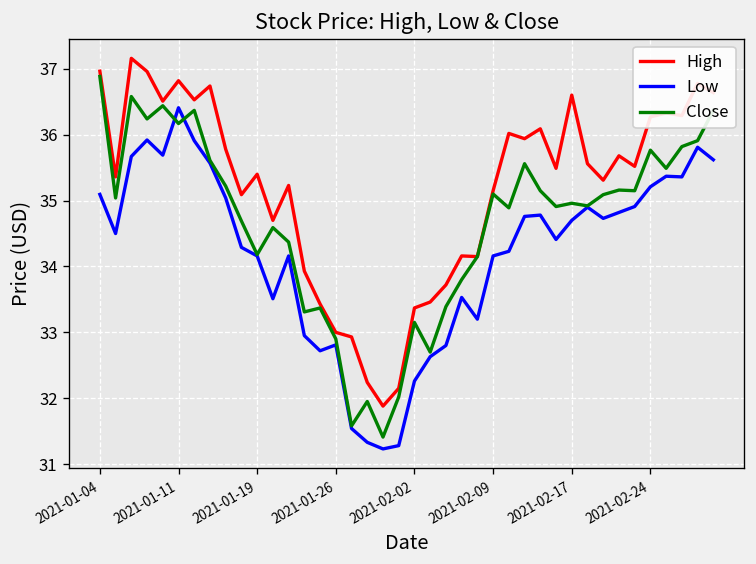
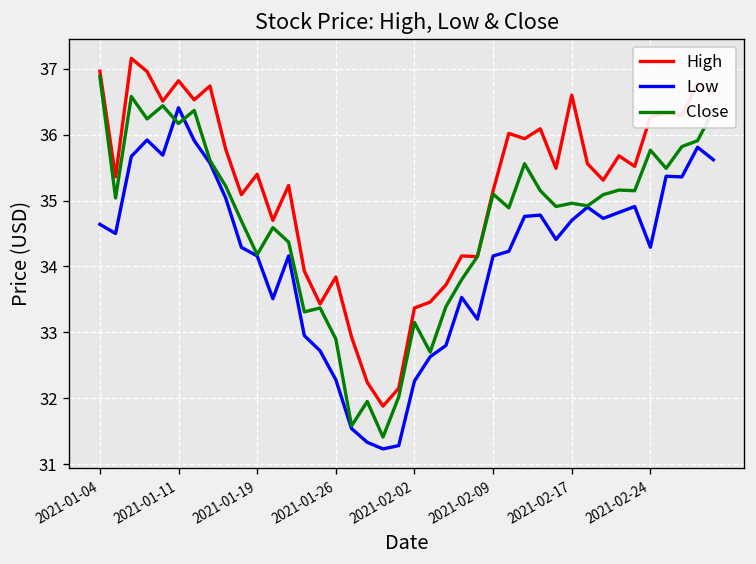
  {
    "High": {
      "2021-01-04": 37.0,
      "2021-01-11": 36.8,
      "2021-01-19": 35.4,
-     "2021-01-26": 33.0,
+     "2021-01-26": 33.8,
      "2021-02-02": 33.4,
      "2021-02-09": 35.2,
      "2021-02-17": 36.6
    },
    "Low": {
-     "2021-01-04": 35.1,
+     "2021-01-04": 34.6,
      "2021-01-11": 36.4,
-     "2021-01-26": 32.8,
+     "2021-01-26": 32.3,
      "2021-02-02": 32.3,
      "2021-02-09": 34.2,
      "2021-02-17": 34.7,
-     "2021-02-24": 35.2
+     "2021-02-24": 34.3
    },
    "Close": {
      "2021-01-04": 36.9,
      "2021-01-11": 36.2,
      "2021-01-26": 32.9,
      "2021-02-02": 33.2,
      "2021-02-09": 35.1,
      "2021-02-17": 35.0,
      "2021-02-24": 35.8
    }
  }
